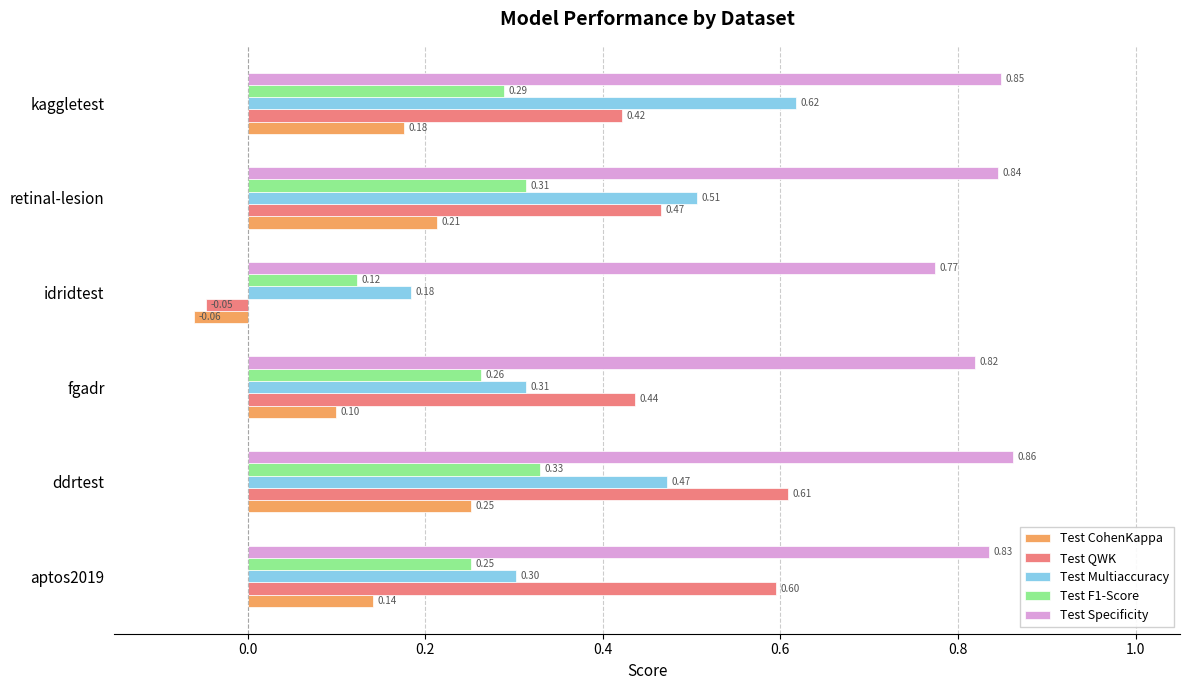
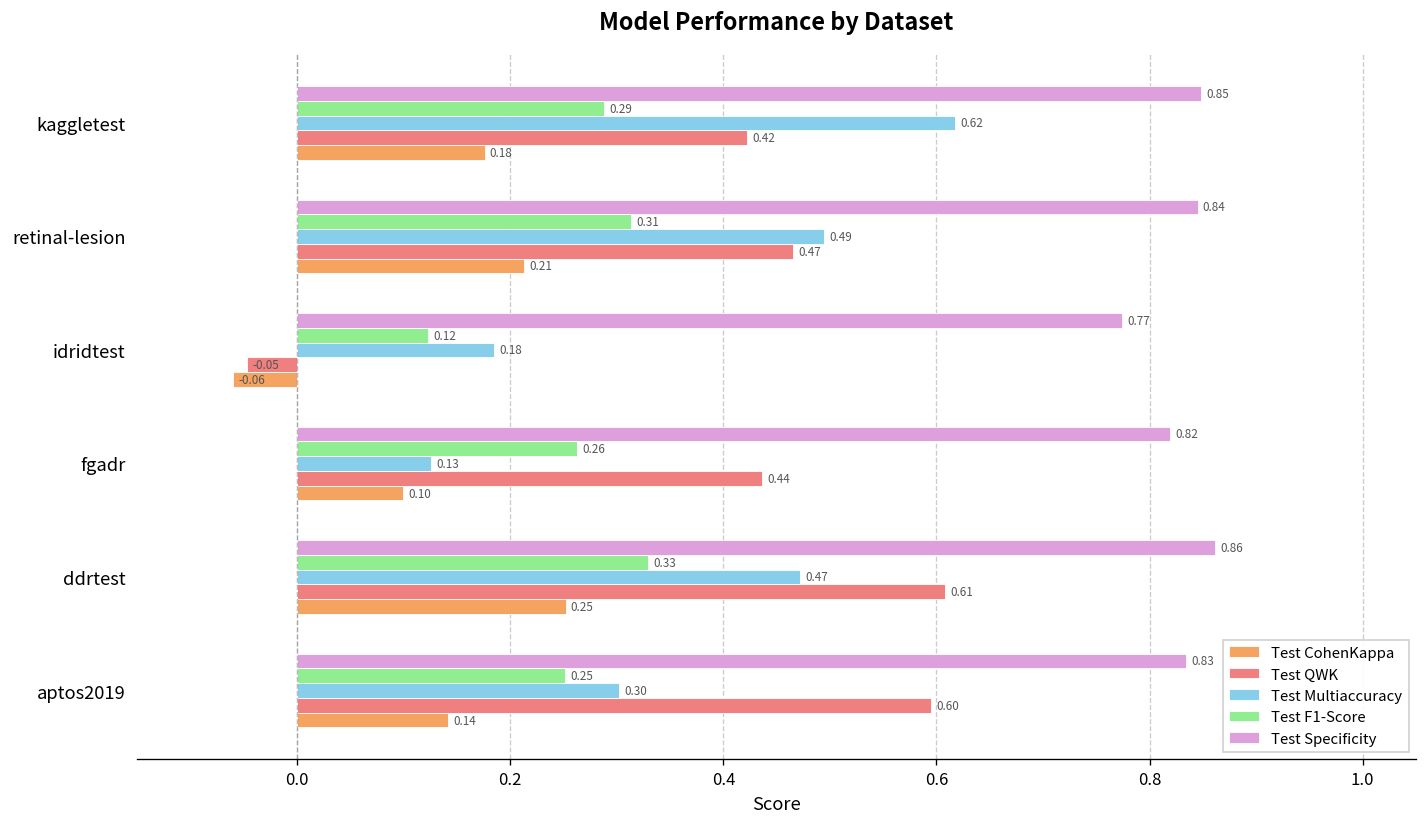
  {
    "Test Multiaccuracy": {
      "kaggletest": 0.62,
-     "retinal-lesion": 0.51,
+     "retinal-lesion": 0.49,
      "idridtest": 0.18,
-     "fgadr": 0.31,
+     "fgadr": 0.13,
      "ddrtest": 0.47,
      "aptos2019": 0.30
    },
    "Test F1-Score": {
      "kaggletest": 0.29,
      "retinal-lesion": 0.31,
      "idridtest": 0.12,
      "fgadr": 0.26,
      "ddrtest": 0.33,
      "aptos2019": 0.25
    },
    "Test Specificity": {
      "kaggletest": 0.85,
      "retinal-lesion": 0.84,
      "idridtest": 0.77,
      "fgadr": 0.82,
      "ddrtest": 0.86,
      "aptos2019": 0.83
    }
  }
